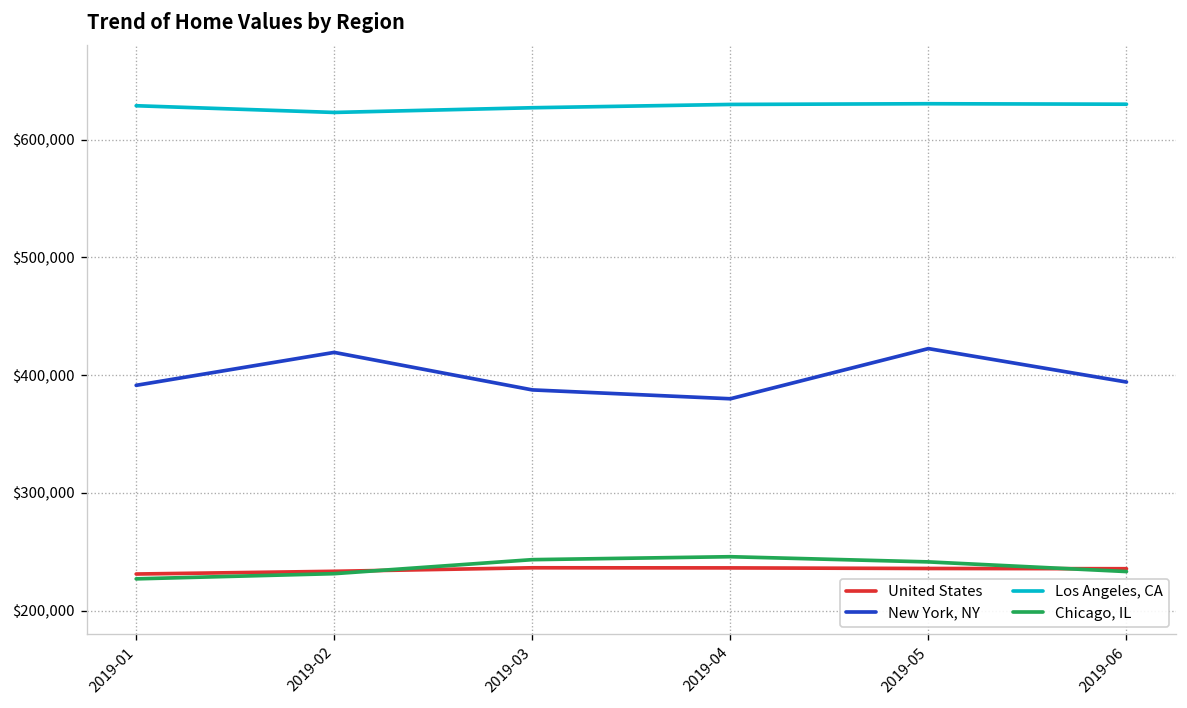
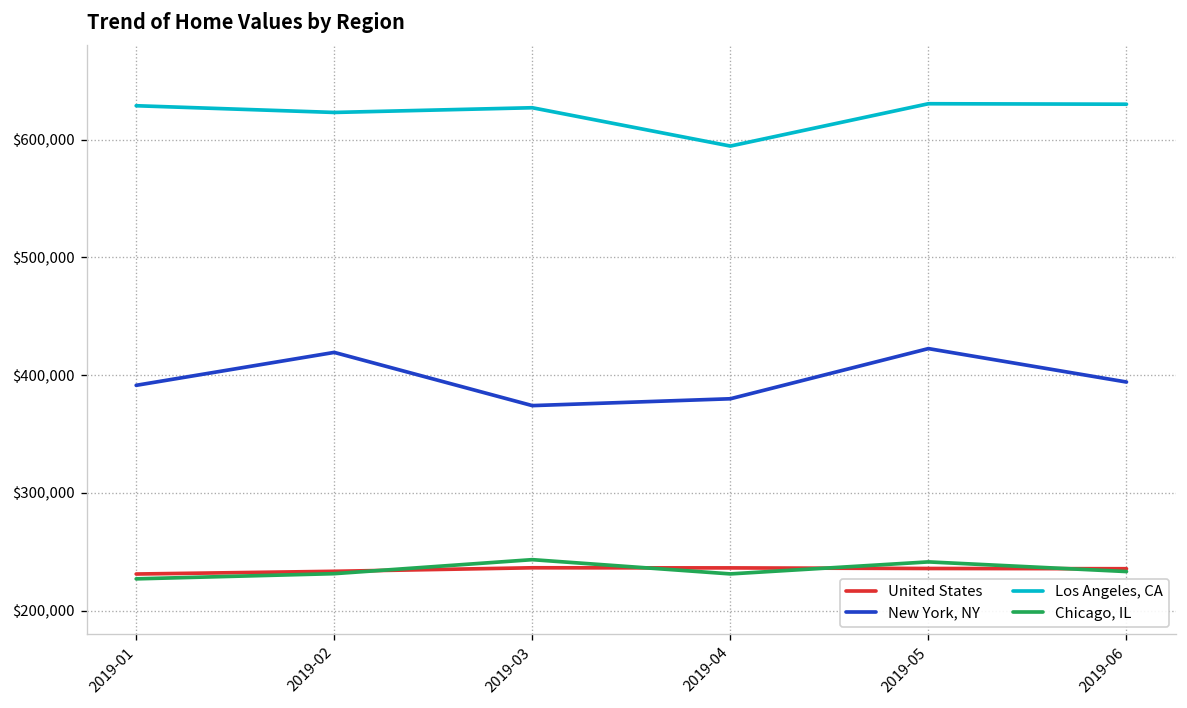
  {
    "United States": {
      "2019-01": "$230,000",
      "2019-03": "$240,000",
      "2019-04": "$240,000",
      "2019-05": "$240,000"
    },
    "New York, NY": {
      "2019-01": "$390,000",
      "2019-02": "$420,000",
-     "2019-03": "$390,000",
+     "2019-03": "$370,000",
      "2019-04": "$380,000",
      "2019-05": "$420,000",
      "2019-06": "$390,000"
    },
    "Los Angeles, CA": {
      "2019-01": "$630,000",
      "2019-02": "$620,000",
      "2019-03": "$630,000",
-     "2019-04": "$630,000",
+     "2019-04": "$590,000",
      "2019-05": "$630,000",
      "2019-06": "$630,000"
    },
    "Chicago, IL": {
      "2019-01": "$230,000",
      "2019-03": "$240,000",
-     "2019-04": "$250,000",
+     "2019-04": "$230,000",
      "2019-05": "$240,000"
    }
  }
